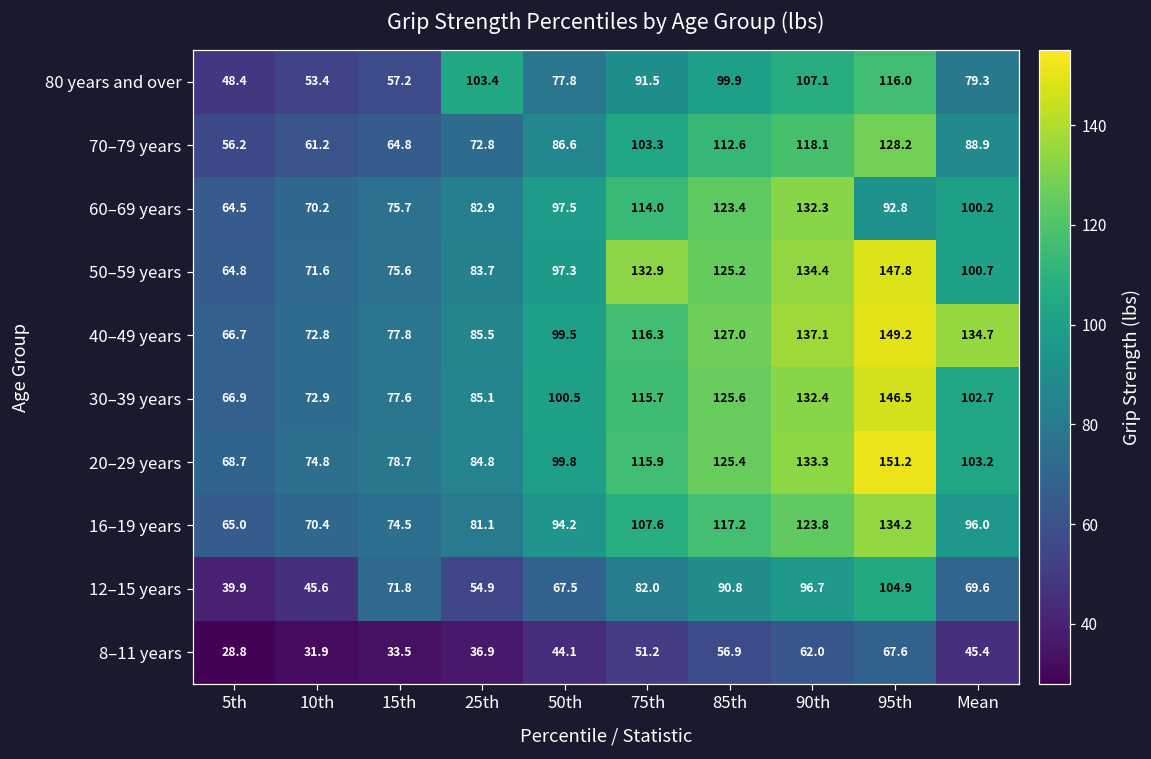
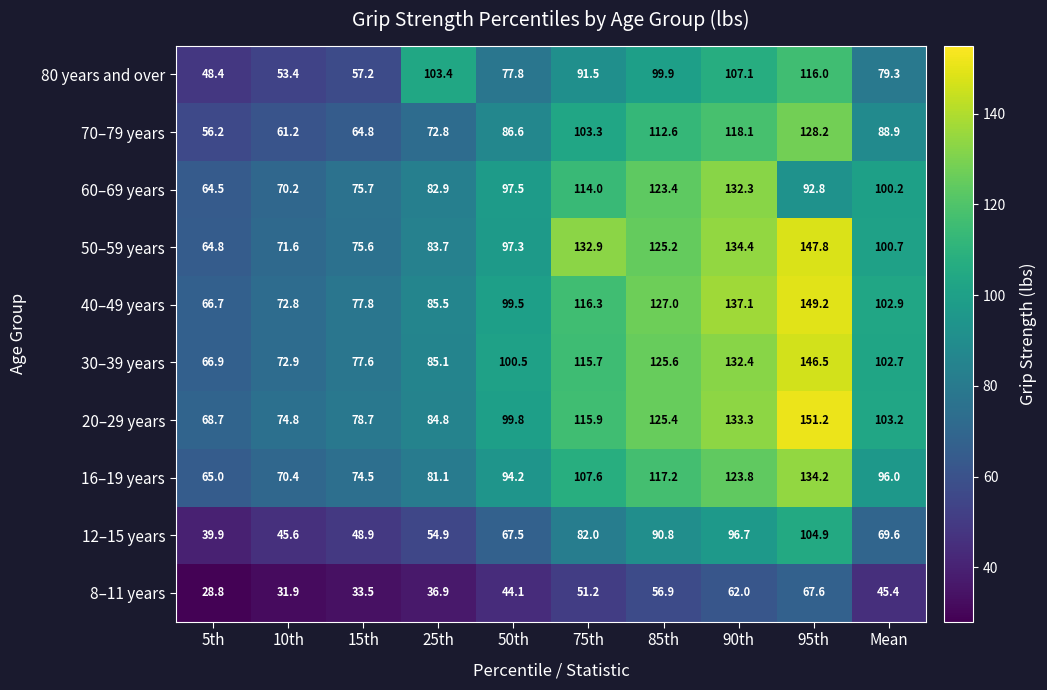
  {
    "80 years and over": {
      "5th": 48.4,
      "10th": 53.4,
      "15th": 57.2,
      "25th": 103.4,
      "50th": 77.8,
      "75th": 91.5,
      "85th": 99.9,
      "90th": 107.1,
      "95th": 116.0,
      "Mean": 79.3
    },
    "70–79 years": {
      "5th": 56.2,
      "10th": 61.2,
      "15th": 64.8,
      "25th": 72.8,
      "50th": 86.6,
      "75th": 103.3,
      "85th": 112.6,
      "90th": 118.1,
      "95th": 128.2,
      "Mean": 88.9
    },
    "60–69 years": {
      "5th": 64.5,
      "10th": 70.2,
      "15th": 75.7,
      "25th": 82.9,
      "50th": 97.5,
      "75th": 114.0,
      "85th": 123.4,
      "90th": 132.3,
      "95th": 92.8,
      "Mean": 100.2
    },
    "50–59 years": {
      "5th": 64.8,
      "10th": 71.6,
      "15th": 75.6,
      "25th": 83.7,
      "50th": 97.3,
      "75th": 132.9,
      "85th": 125.2,
      "90th": 134.4,
      "95th": 147.8,
      "Mean": 100.7
    },
    "40–49 years": {
      "5th": 66.7,
      "10th": 72.8,
      "15th": 77.8,
      "25th": 85.5,
      "50th": 99.5,
      "75th": 116.3,
      "85th": 127.0,
      "90th": 137.1,
      "95th": 149.2,
-     "Mean": 134.7
+     "Mean": 102.9
    },
    "30–39 years": {
      "5th": 66.9,
      "10th": 72.9,
      "15th": 77.6,
      "25th": 85.1,
      "50th": 100.5,
      "75th": 115.7,
      "85th": 125.6,
      "90th": 132.4,
      "95th": 146.5,
      "Mean": 102.7
    },
    "20–29 years": {
      "5th": 68.7,
      "10th": 74.8,
      "15th": 78.7,
      "25th": 84.8,
      "50th": 99.8,
      "75th": 115.9,
      "85th": 125.4,
      "90th": 133.3,
      "95th": 151.2,
      "Mean": 103.2
    },
    "16–19 years": {
      "5th": 65.0,
      "10th": 70.4,
      "15th": 74.5,
      "25th": 81.1,
      "50th": 94.2,
      "75th": 107.6,
      "85th": 117.2,
      "90th": 123.8,
      "95th": 134.2,
      "Mean": 96.0
    },
    "12–15 years": {
      "5th": 39.9,
      "10th": 45.6,
-     "15th": 71.8,
+     "15th": 48.9,
      "25th": 54.9,
      "50th": 67.5,
      "75th": 82.0,
      "85th": 90.8,
      "90th": 96.7,
      "95th": 104.9,
      "Mean": 69.6
    },
    "8–11 years": {
      "5th": 28.8,
      "10th": 31.9,
      "15th": 33.5,
      "25th": 36.9,
      "50th": 44.1,
      "75th": 51.2,
      "85th": 56.9,
      "90th": 62.0,
      "95th": 67.6,
      "Mean": 45.4
    }
  }
